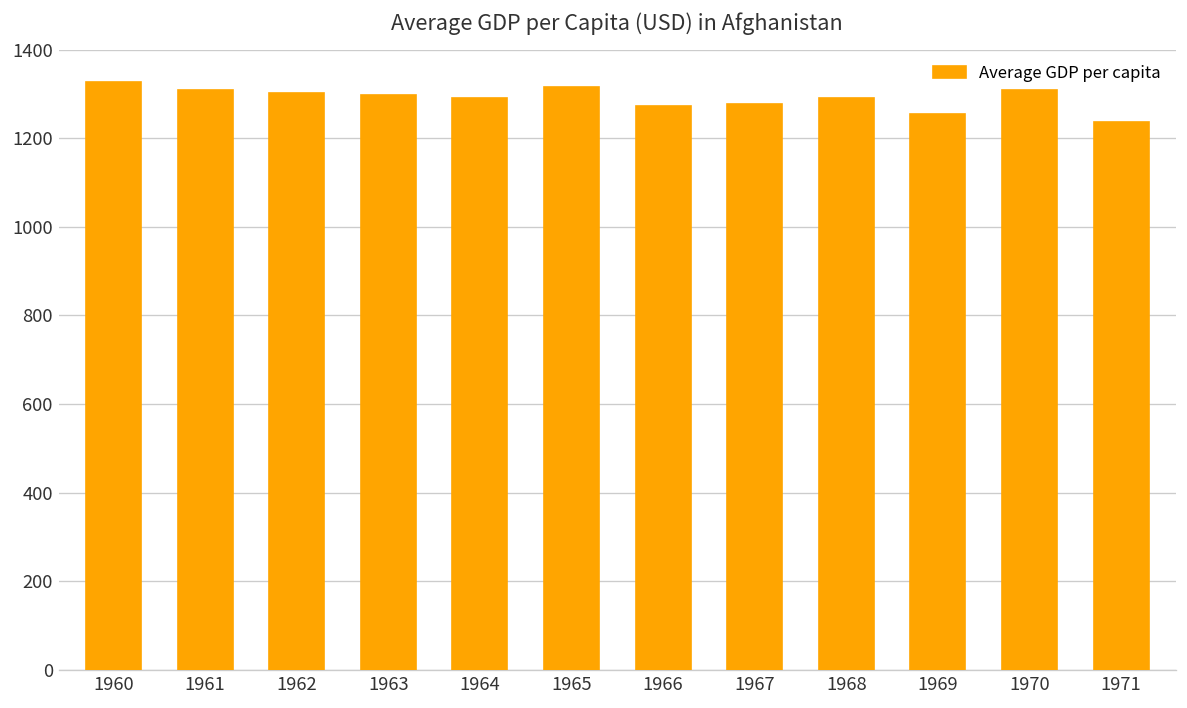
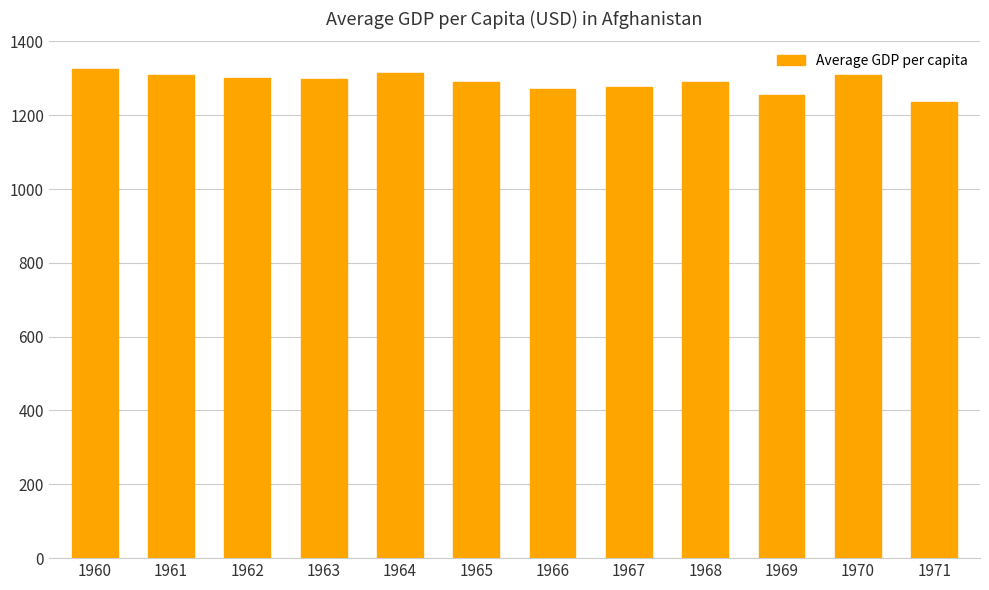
  {
    "1960": 1330,
    "1961": 1310,
    "1962": 1300,
    "1963": 1300,
-   "1964": 1290,
-   "1965": 1320,
+   "1964": 1310,
+   "1965": 1290,
    "1966": 1270,
    "1967": 1280,
    "1968": 1290,
    "1969": 1250,
    "1970": 1310,
    "1971": 1240
  }
